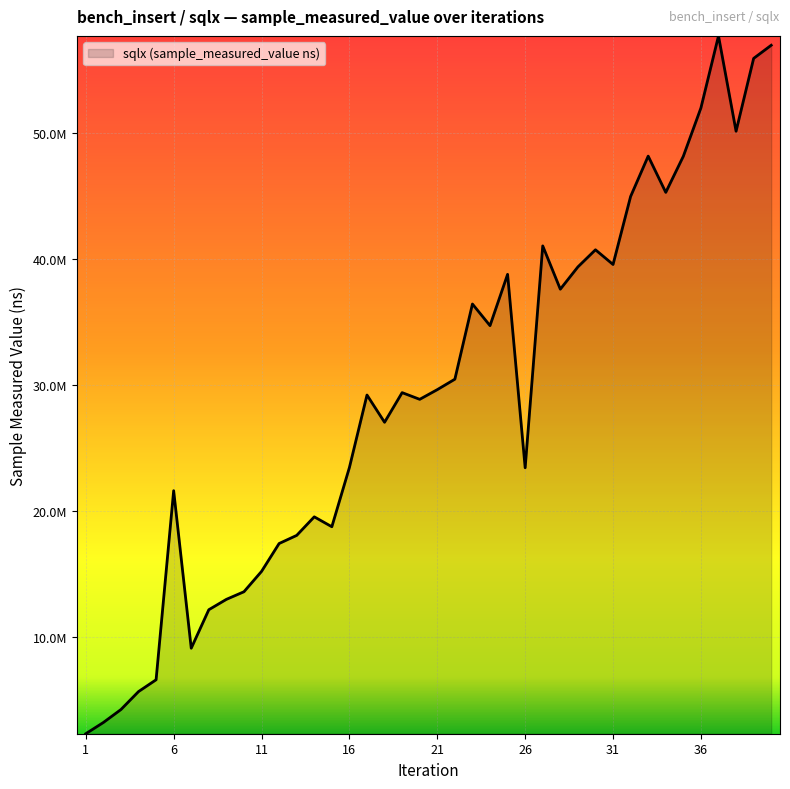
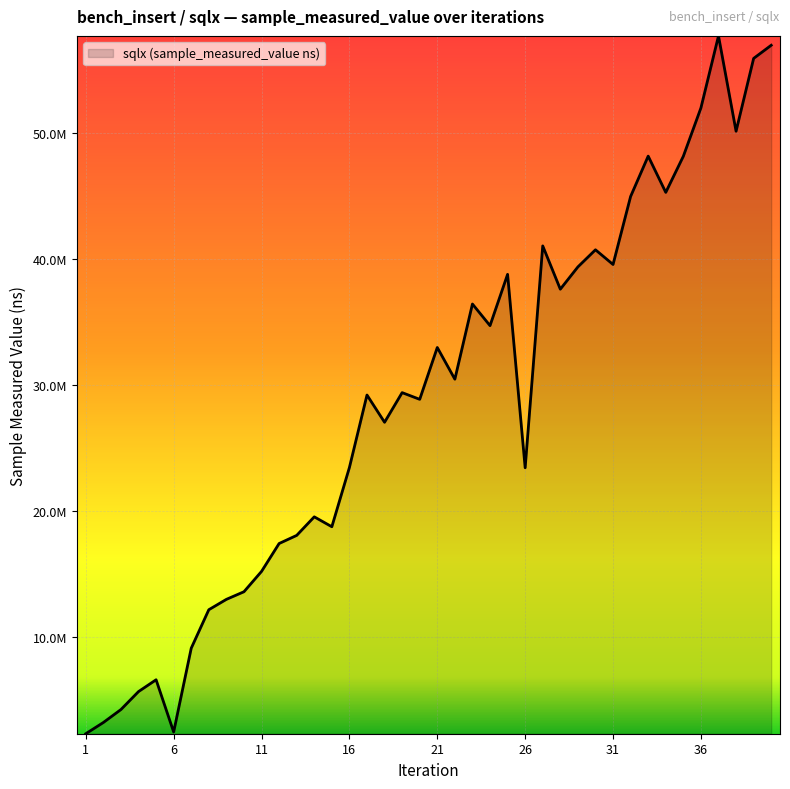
  {
    "1": 2300000,
-   "6": 21600000,
+   "6": 2400000,
    "11": 15200000,
    "16": 23400000,
-   "21": 29600000,
+   "21": 33000000,
    "26": 23400000,
    "31": 39600000,
    "36": 52000000
  }
